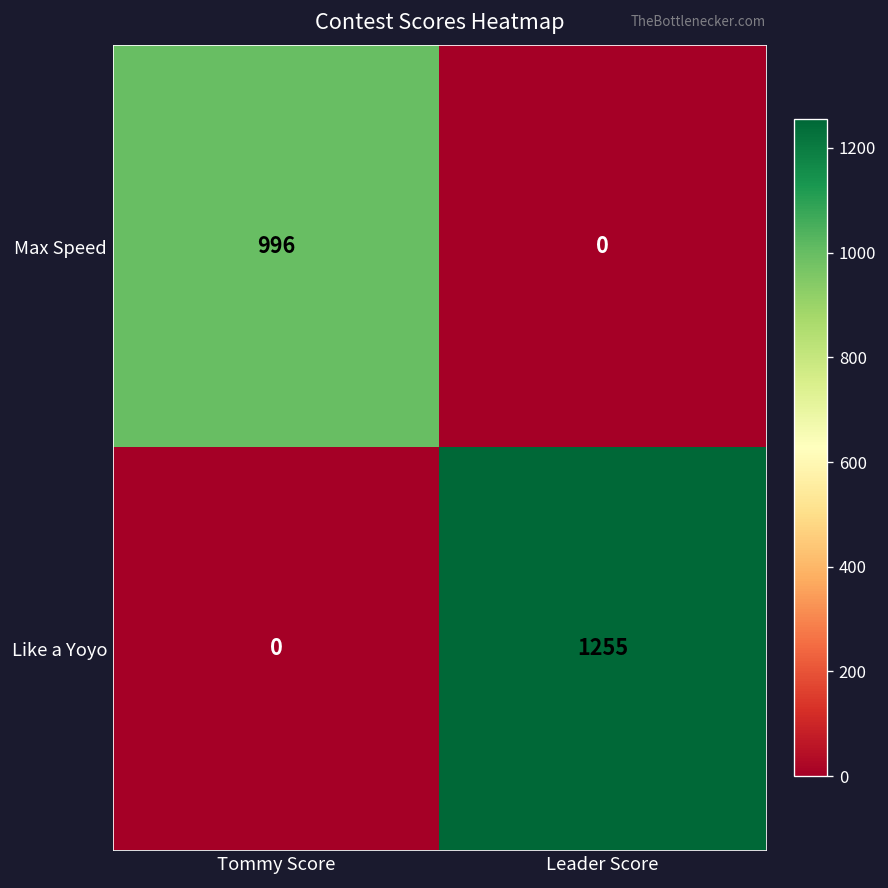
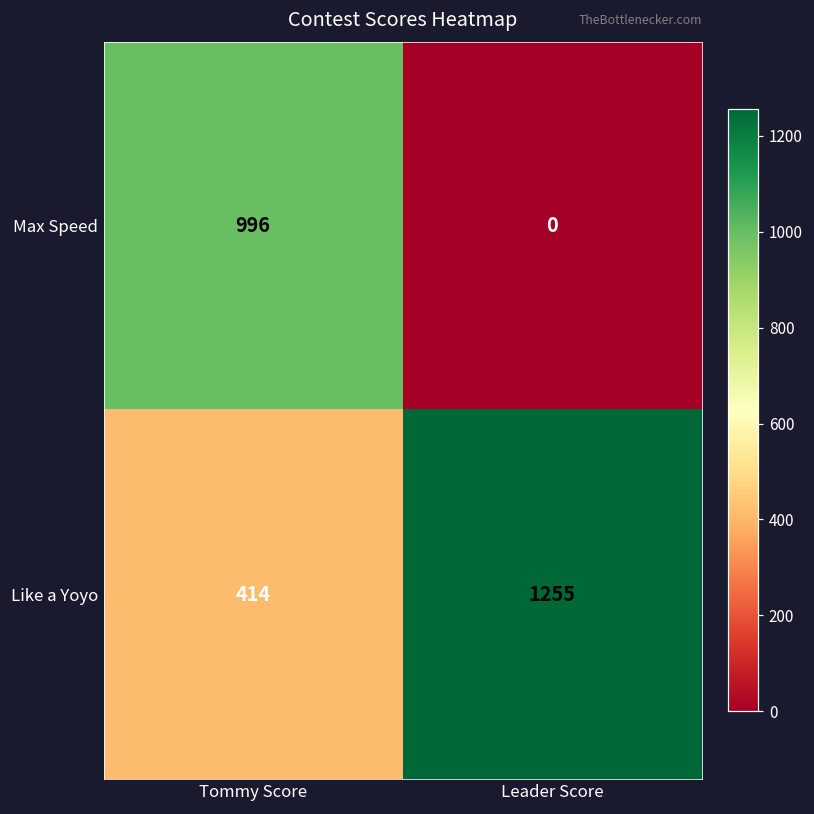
  {
    "Max Speed": {
      "Tommy Score": 996,
      "Leader Score": 0
    },
    "Like a Yoyo": {
-     "Tommy Score": 0,
+     "Tommy Score": 414,
      "Leader Score": 1255
    }
  }
